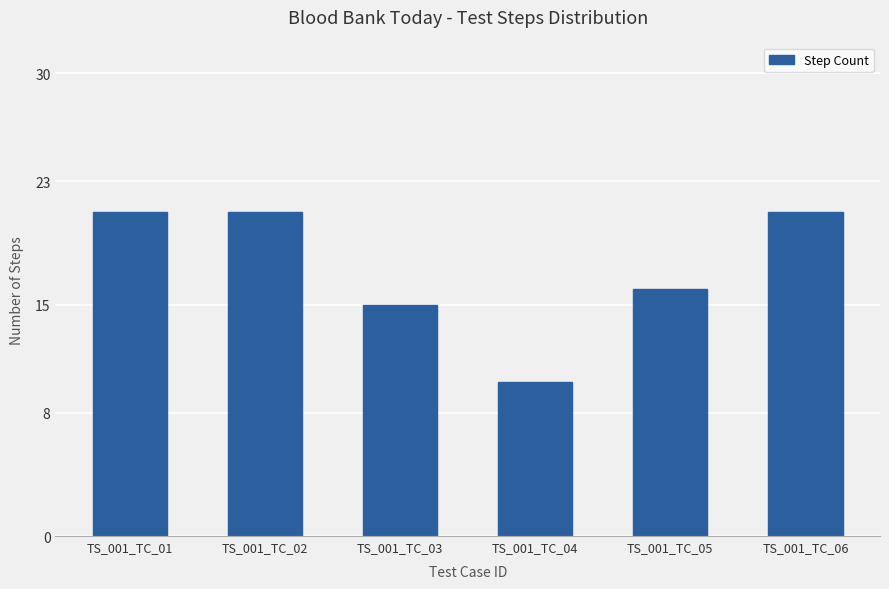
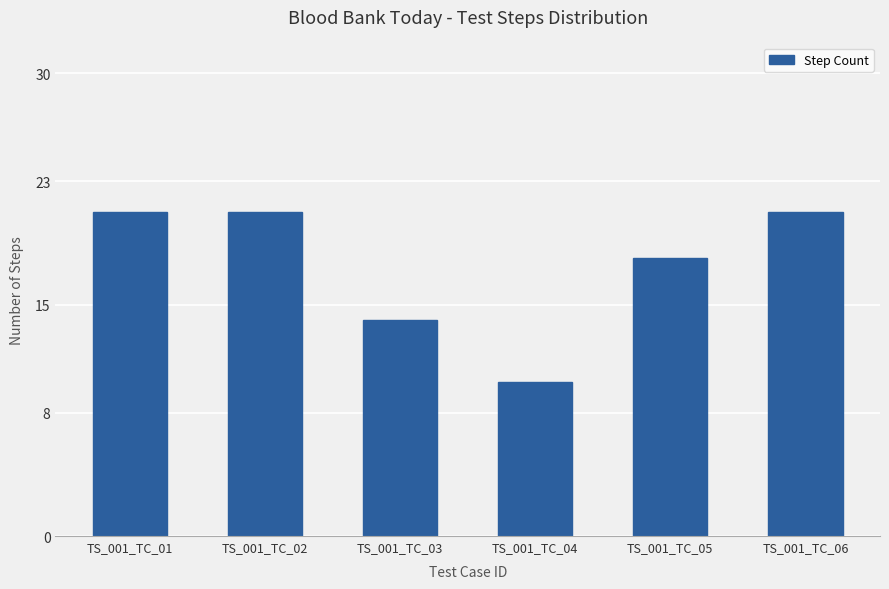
  {
    "TS_001_TC_01": 21,
    "TS_001_TC_02": 21,
-   "TS_001_TC_03": 15,
+   "TS_001_TC_03": 14,
    "TS_001_TC_04": 10,
-   "TS_001_TC_05": 16,
+   "TS_001_TC_05": 18,
    "TS_001_TC_06": 21
  }
